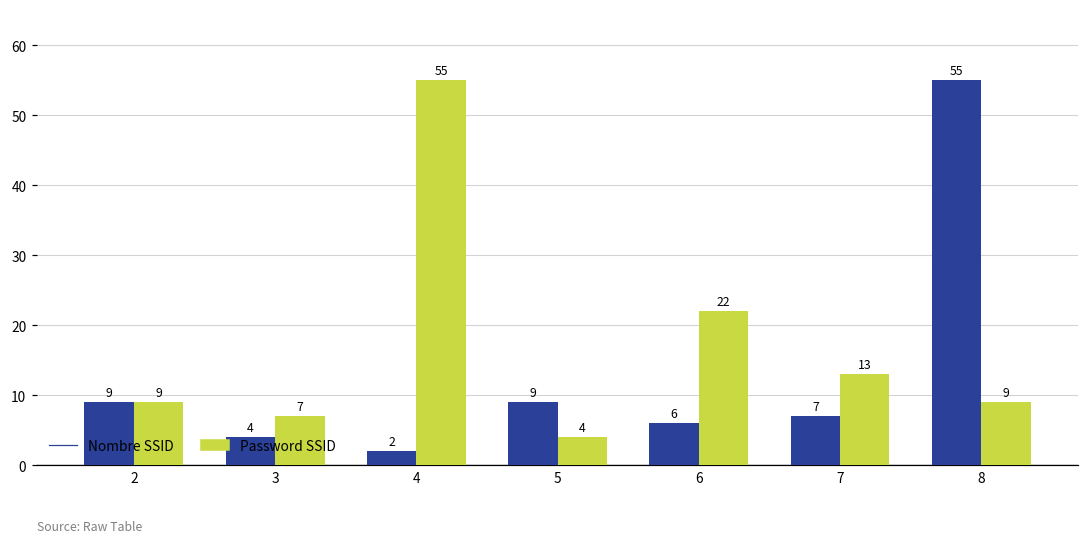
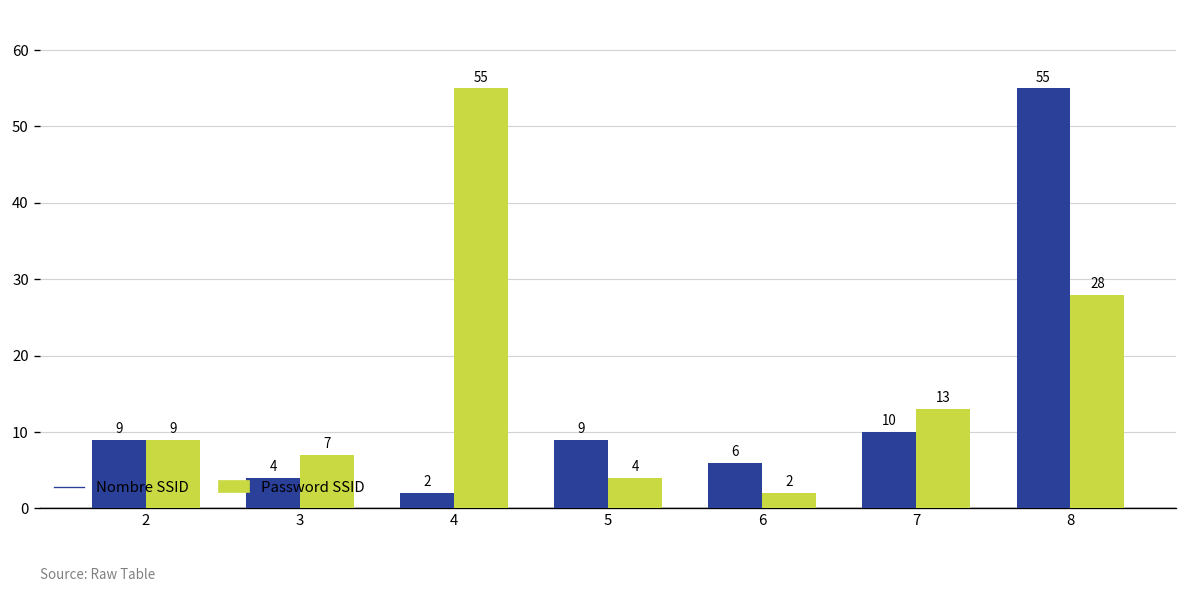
  {
    "Nombre SSID": {
      "2": 9,
      "3": 4,
      "4": 2,
      "5": 9,
      "6": 6,
-     "7": 7,
+     "7": 10,
      "8": 55
    },
    "Password SSID": {
      "2": 9,
      "3": 7,
      "4": 55,
      "5": 4,
-     "6": 22,
+     "6": 2,
      "7": 13,
-     "8": 9
+     "8": 28
    }
  }
